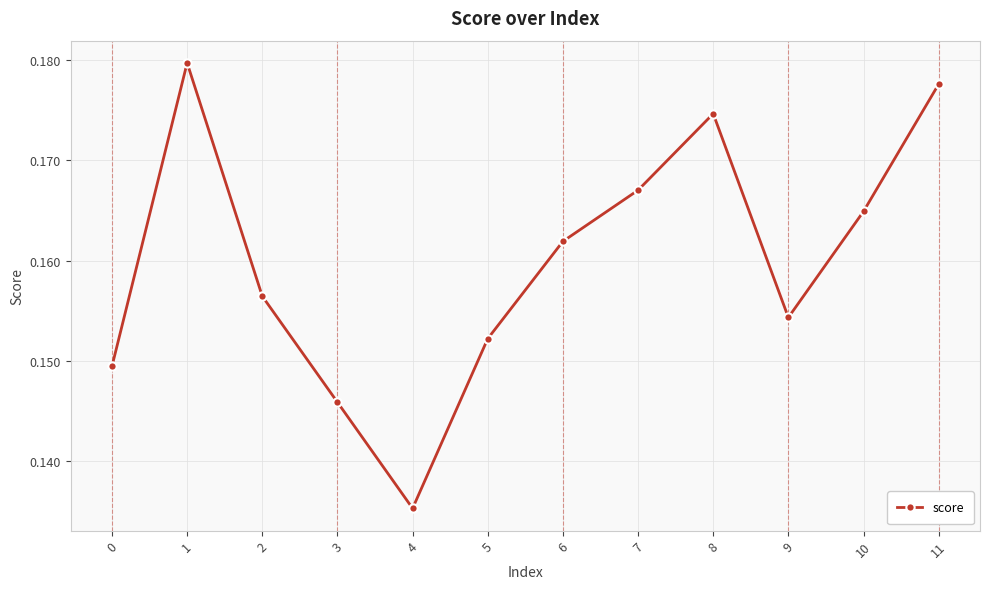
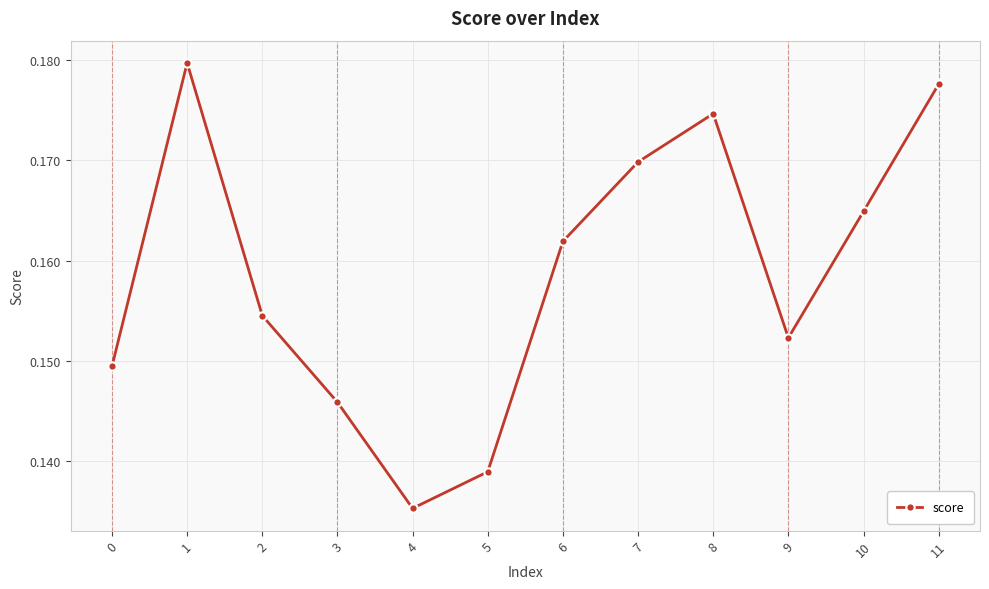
  {
    "0": 0.1495,
    "1": 0.1797,
-   "2": 0.1564,
+   "2": 0.1545,
    "3": 0.1459,
    "4": 0.1353,
-   "5": 0.1522,
+   "5": 0.1390,
    "6": 0.1619,
-   "7": 0.1670,
+   "7": 0.1698,
    "8": 0.1746,
-   "9": 0.1543,
+   "9": 0.1523,
    "10": 0.1649,
    "11": 0.1776
  }
